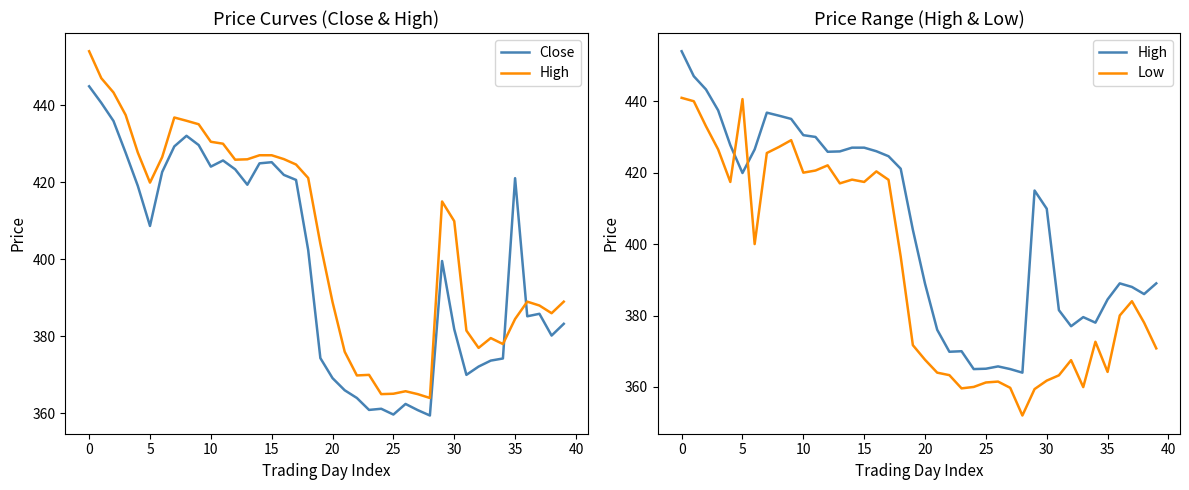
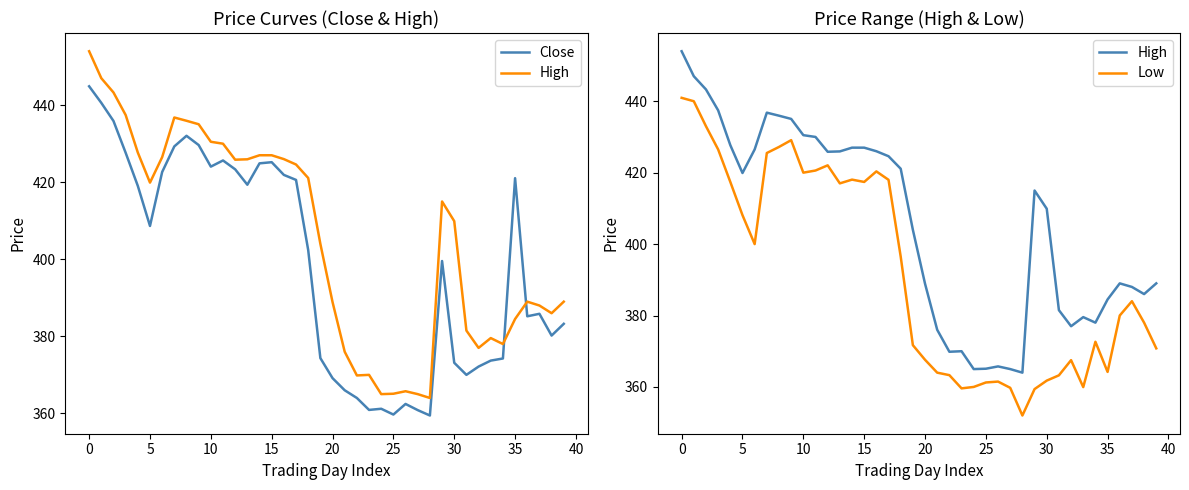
  {
    "Price Curves (Close & High)": {
      "Close": {
        "0": 445,
        "5": 409,
        "10": 424,
        "15": 425,
        "20": 369,
        "25": 360,
-       "30": 382,
+       "30": 373,
        "35": 421
      }
    },
    "Price Range (High & Low)": {
      "High": {
        "0": 454,
        "5": 420,
        "10": 431,
        "15": 427,
        "20": 389,
        "25": 365,
        "30": 410,
        "35": 385
      },
      "Low": {
        "0": 441,
-       "5": 441,
+       "5": 408,
        "10": 420,
        "15": 417,
        "20": 368,
        "25": 361,
        "30": 362,
        "35": 364
      }
    }
  }
